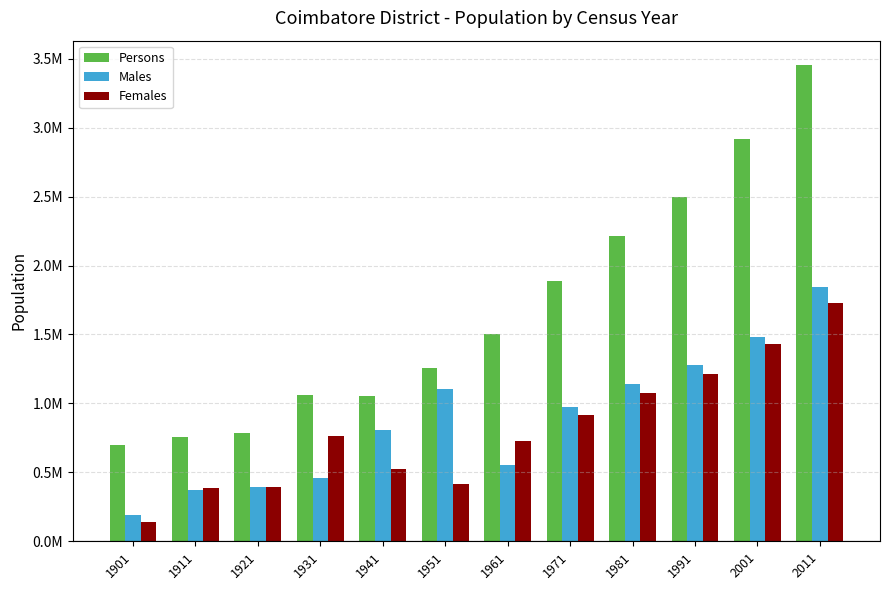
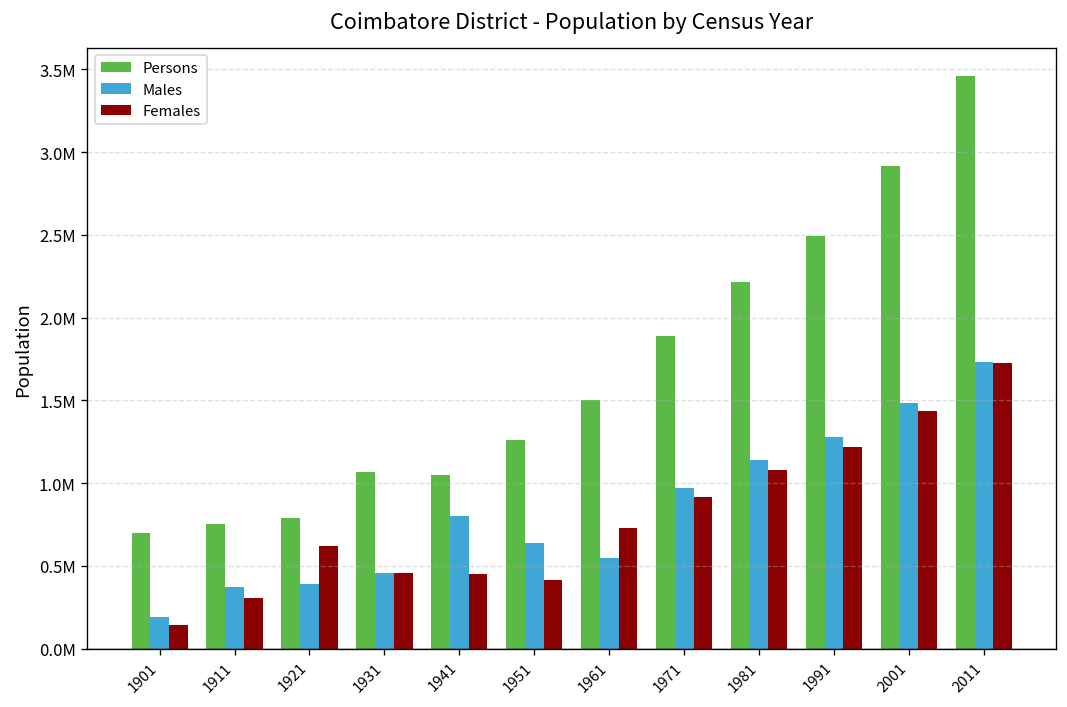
  {
    "Persons": {
      "1901": 700000,
      "1911": 750000,
      "1921": 790000,
      "1931": 1060000,
      "1941": 1050000,
      "1951": 1260000,
      "1961": 1500000,
      "1971": 1890000,
      "1981": 2220000,
      "1991": 2490000,
      "2001": 2920000,
      "2011": 3460000
    },
    "Males": {
      "1901": 190000,
      "1911": 370000,
      "1921": 390000,
      "1931": 460000,
      "1941": 800000,
-     "1951": 1100000,
+     "1951": 640000,
      "1961": 550000,
      "1971": 970000,
      "1981": 1140000,
      "1991": 1280000,
      "2001": 1480000,
-     "2011": 1840000
+     "2011": 1730000
    },
    "Females": {
      "1901": 140000,
-     "1911": 380000,
-     "1921": 400000,
-     "1931": 770000,
-     "1941": 520000,
+     "1911": 300000,
+     "1921": 620000,
+     "1931": 460000,
+     "1941": 450000,
      "1951": 420000,
      "1961": 730000,
      "1971": 920000,
      "1981": 1080000,
      "1991": 1220000,
      "2001": 1430000,
      "2011": 1730000
    }
  }
